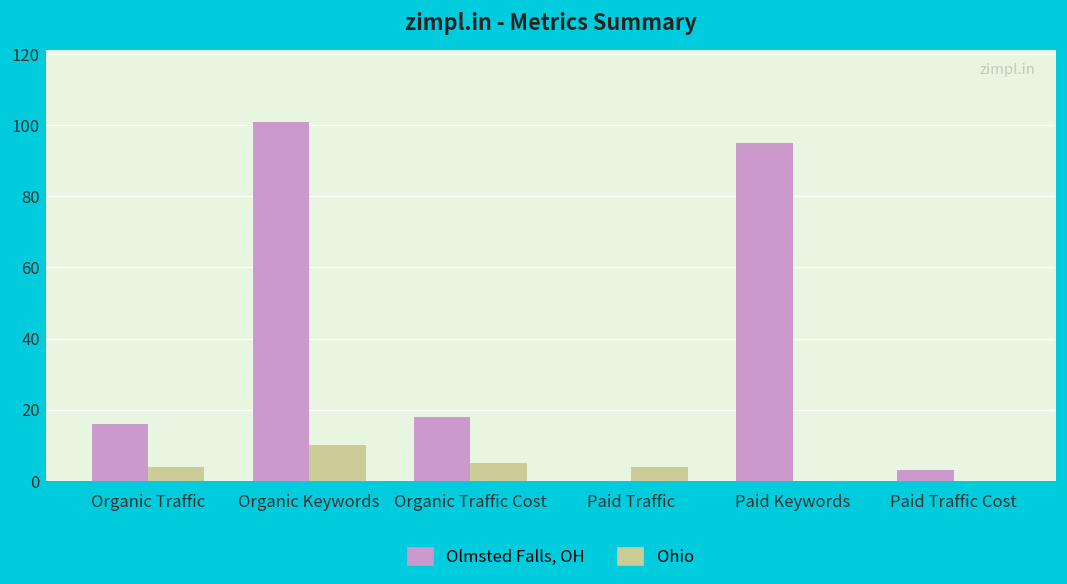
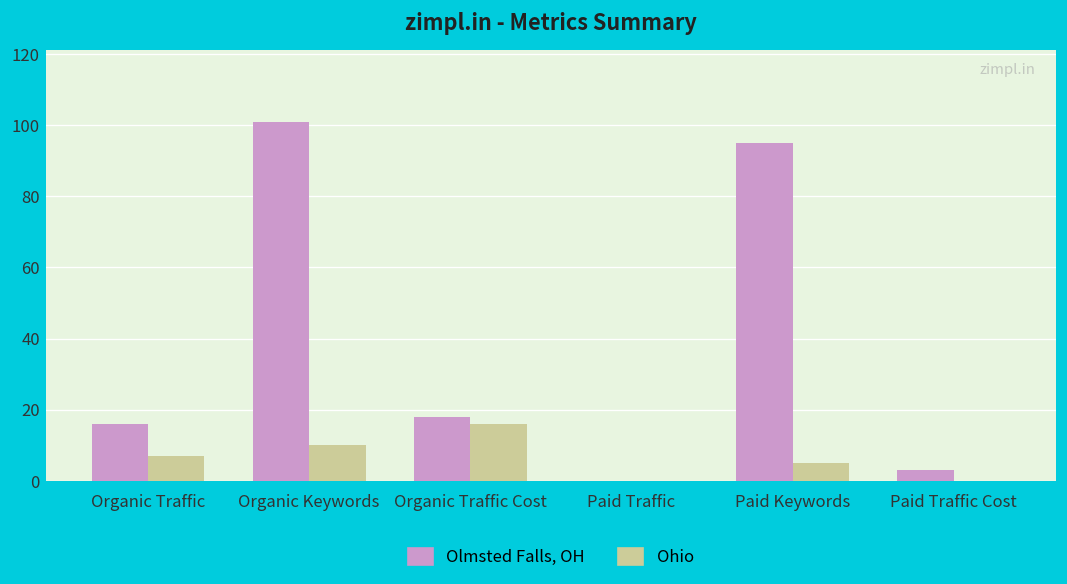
  {
    "Olmsted Falls, OH": {
      "Organic Traffic": 16,
      "Organic Keywords": 101,
      "Organic Traffic Cost": 18,
      "Paid Traffic": 0,
      "Paid Keywords": 95,
      "Paid Traffic Cost": 3
    },
    "Ohio": {
-     "Organic Traffic": 4,
+     "Organic Traffic": 7,
      "Organic Keywords": 10,
-     "Organic Traffic Cost": 5,
-     "Paid Traffic": 4,
-     "Paid Keywords": 0,
+     "Organic Traffic Cost": 16,
+     "Paid Traffic": 0,
+     "Paid Keywords": 5,
      "Paid Traffic Cost": 0
    }
  }
